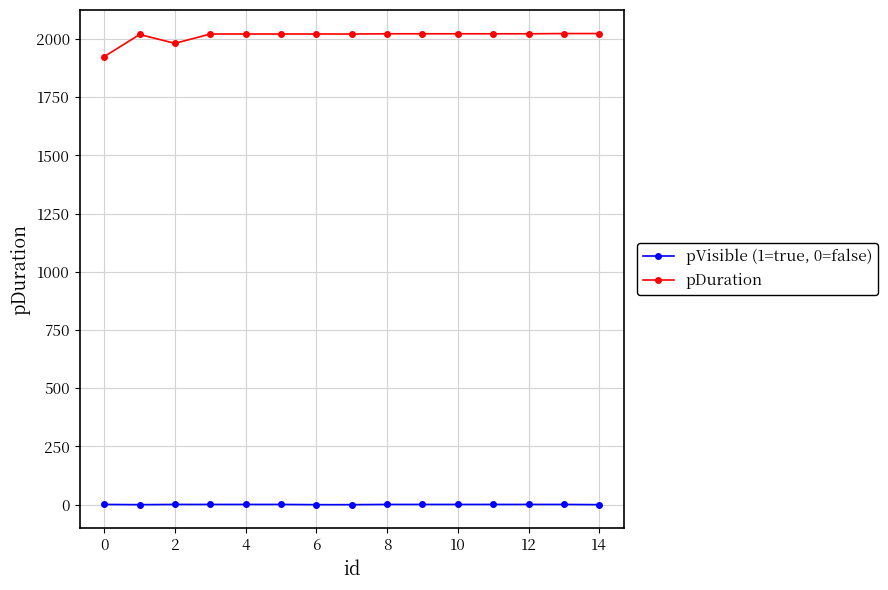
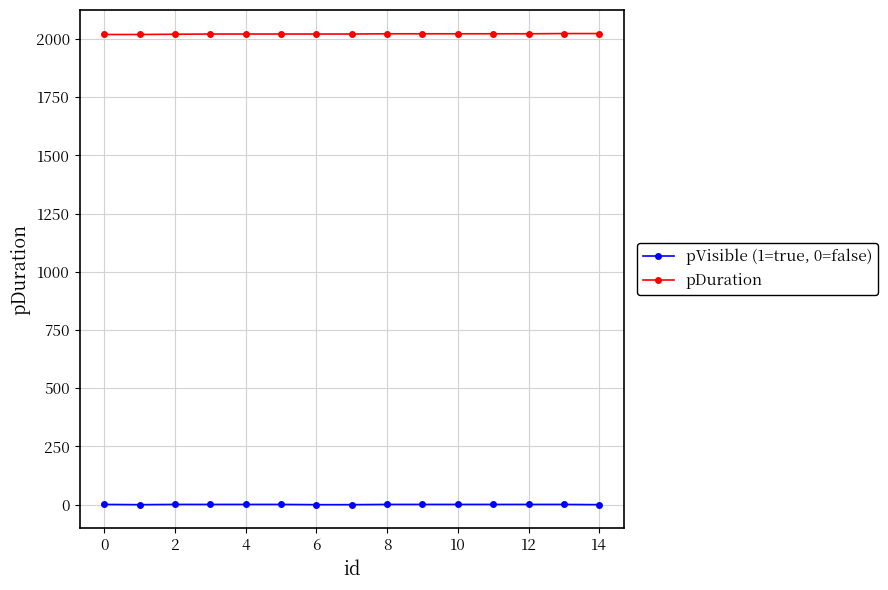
  {
    "pVisible (1=true, 0=false)": {
      "0": 0,
      "2": 0,
      "4": 0,
      "6": 0,
      "8": 0,
      "10": 0,
      "12": 0,
      "14": 0
    },
    "pDuration": {
-     "0": 1920,
-     "2": 1980,
+     "0": 2020,
+     "2": 2020,
      "4": 2020,
      "6": 2020,
      "8": 2020,
      "10": 2020,
      "12": 2020,
      "14": 2020
    }
  }
